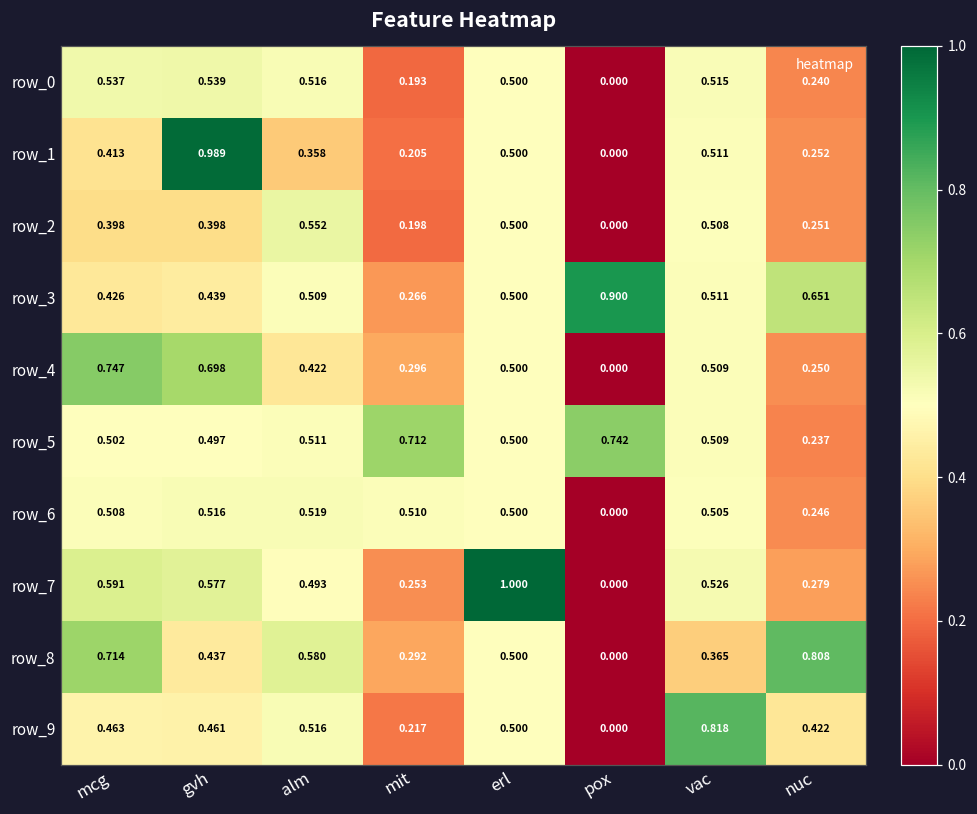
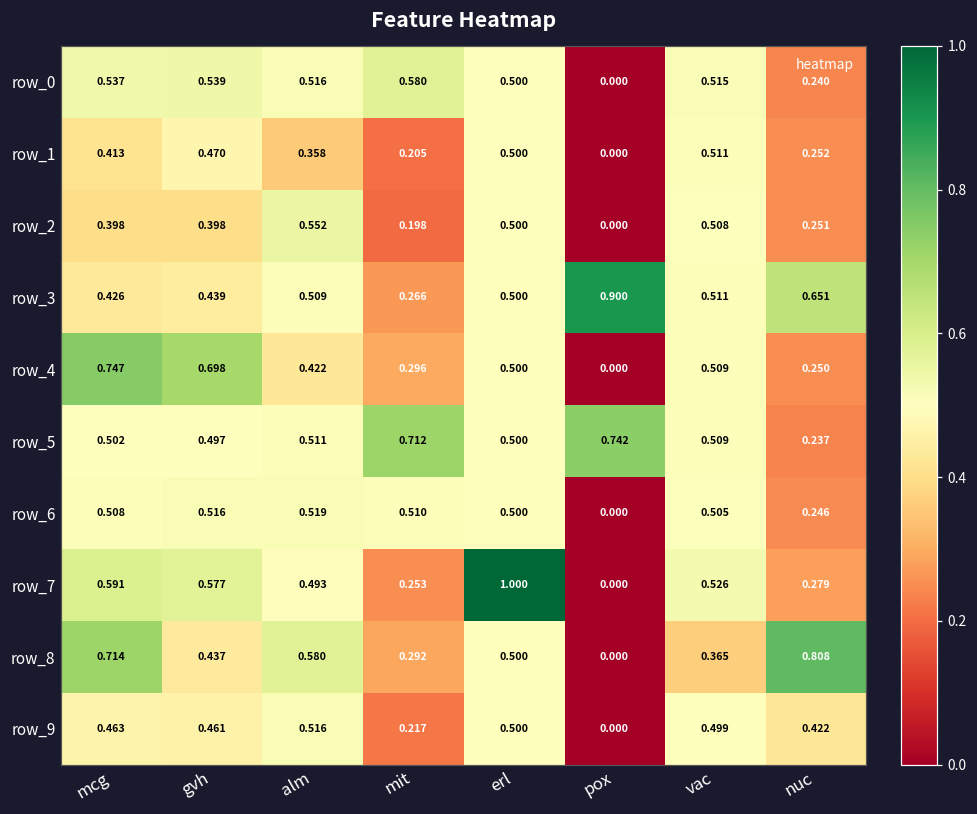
  {
    "row_0": {
      "mcg": 0.537,
      "gvh": 0.539,
      "alm": 0.516,
-     "mit": 0.193,
+     "mit": 0.580,
      "erl": 0.500,
      "pox": 0.000,
      "vac": 0.515
    },
    "row_1": {
      "mcg": 0.413,
-     "gvh": 0.989,
+     "gvh": 0.470,
      "alm": 0.358,
      "mit": 0.205,
      "erl": 0.500,
      "pox": 0.000,
      "vac": 0.511,
      "nuc": 0.252
    },
    "row_2": {
      "mcg": 0.398,
      "gvh": 0.398,
      "alm": 0.552,
      "mit": 0.198,
      "erl": 0.500,
      "pox": 0.000,
      "vac": 0.508,
      "nuc": 0.251
    },
    "row_3": {
      "mcg": 0.426,
      "gvh": 0.439,
      "alm": 0.509,
      "mit": 0.266,
      "erl": 0.500,
      "pox": 0.900,
      "vac": 0.511,
      "nuc": 0.651
    },
    "row_4": {
      "mcg": 0.747,
      "gvh": 0.698,
      "alm": 0.422,
      "mit": 0.296,
      "erl": 0.500,
      "pox": 0.000,
      "vac": 0.509,
      "nuc": 0.250
    },
    "row_5": {
      "mcg": 0.502,
      "gvh": 0.497,
      "alm": 0.511,
      "mit": 0.712,
      "erl": 0.500,
      "pox": 0.742,
      "vac": 0.509,
      "nuc": 0.237
    },
    "row_6": {
      "mcg": 0.508,
      "gvh": 0.516,
      "alm": 0.519,
      "mit": 0.510,
      "erl": 0.500,
      "pox": 0.000,
      "vac": 0.505,
      "nuc": 0.246
    },
    "row_7": {
      "mcg": 0.591,
      "gvh": 0.577,
      "alm": 0.493,
      "mit": 0.253,
      "erl": 1.000,
      "pox": 0.000,
      "vac": 0.526,
      "nuc": 0.279
    },
    "row_8": {
      "mcg": 0.714,
      "gvh": 0.437,
      "alm": 0.580,
      "mit": 0.292,
      "erl": 0.500,
      "pox": 0.000,
      "vac": 0.365,
      "nuc": 0.808
    },
    "row_9": {
      "mcg": 0.463,
      "gvh": 0.461,
      "alm": 0.516,
      "mit": 0.217,
      "erl": 0.500,
      "pox": 0.000,
-     "vac": 0.818,
+     "vac": 0.499,
      "nuc": 0.422
    }
  }
